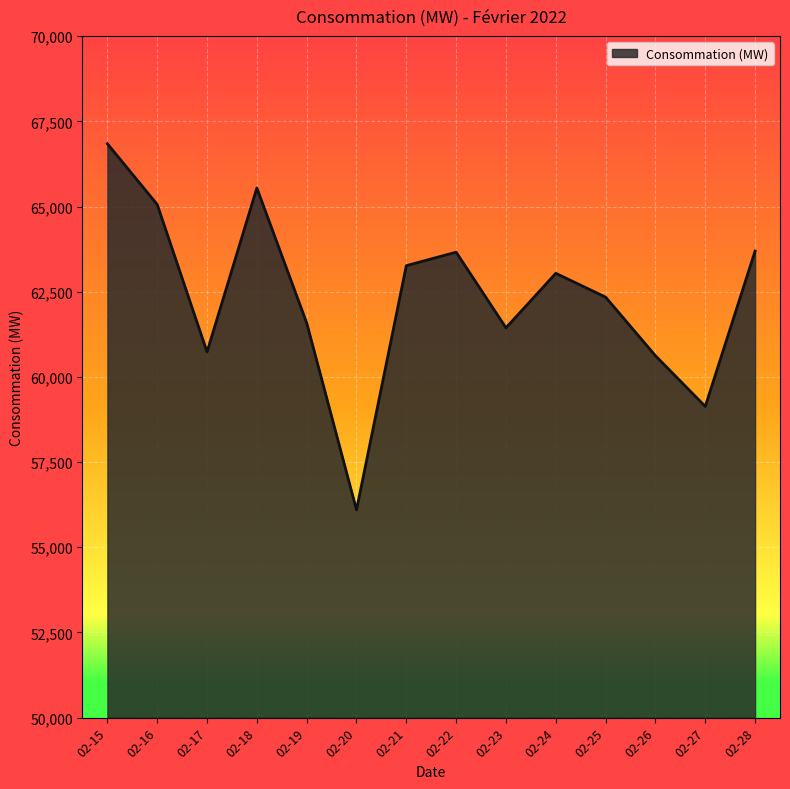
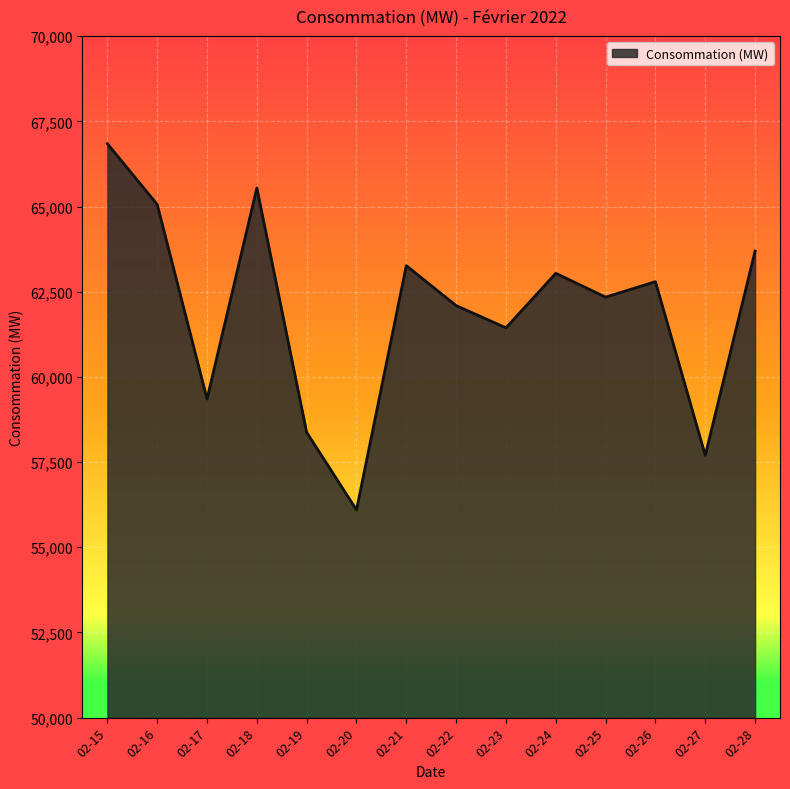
  {
    "02-15": "66,800",
    "02-16": "65,100",
-   "02-17": "60,700",
+   "02-17": "59,400",
    "02-18": "65,500",
-   "02-19": "61,600",
+   "02-19": "58,400",
    "02-20": "56,100",
    "02-21": "63,300",
-   "02-22": "63,700",
+   "02-22": "62,100",
    "02-23": "61,400",
    "02-24": "63,000",
    "02-25": "62,300",
-   "02-26": "60,600",
-   "02-27": "59,100",
+   "02-26": "62,800",
+   "02-27": "57,700",
    "02-28": "63,700"
  }
